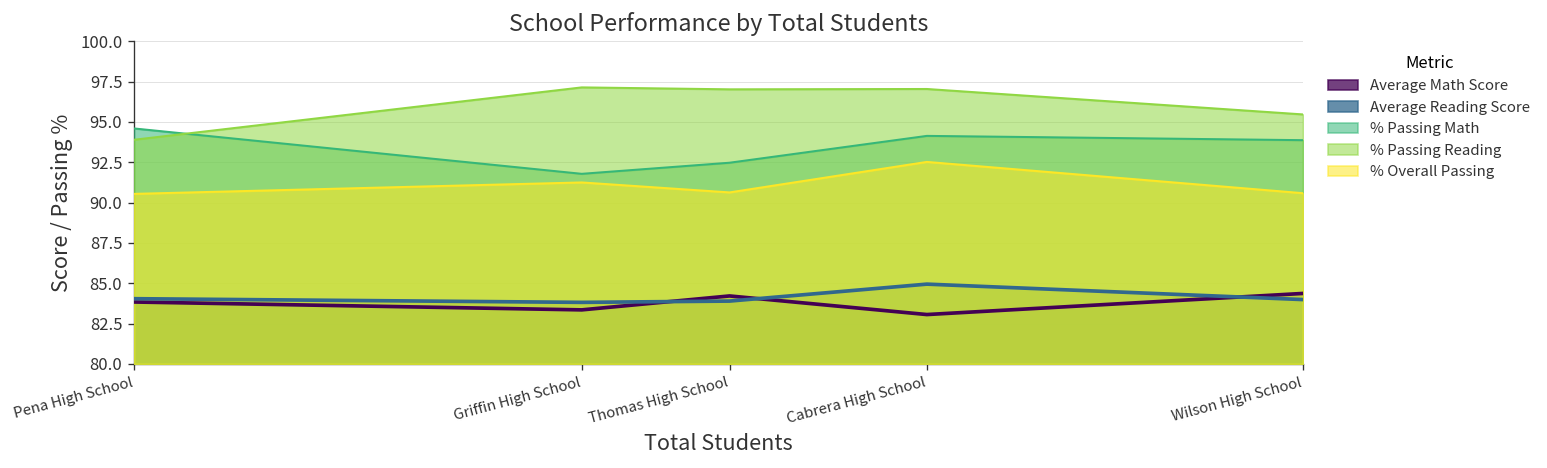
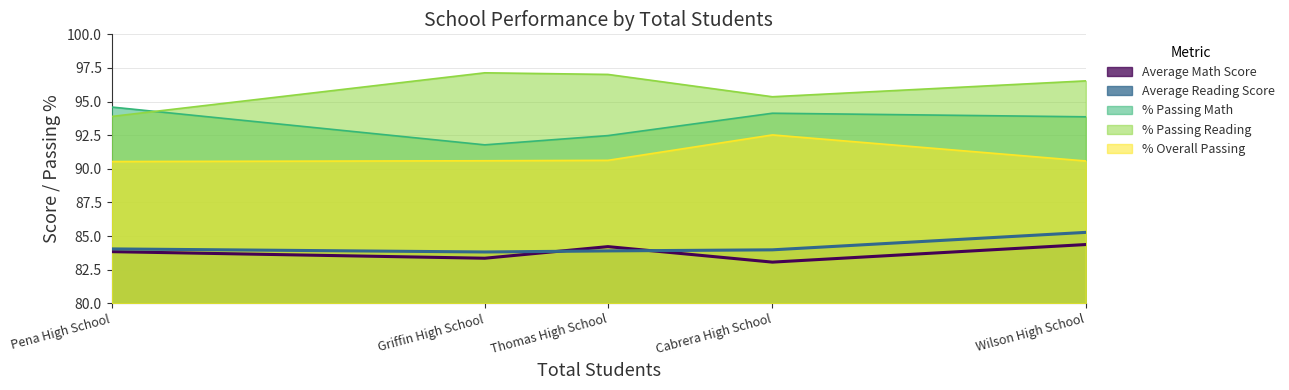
  {
    "Average Math Score": {
      "Pena High School": 83.8,
      "Griffin High School": 83.4,
      "Thomas High School": 84.2,
      "Cabrera High School": 83.1,
      "Wilson High School": 84.4
    },
    "Average Reading Score": {
      "Pena High School": 84.0,
      "Griffin High School": 83.8,
      "Thomas High School": 83.9,
-     "Cabrera High School": 84.9,
-     "Wilson High School": 84.0
+     "Cabrera High School": 84.0,
+     "Wilson High School": 85.3
    },
    "% Passing Math": {
      "Pena High School": 94.6,
      "Griffin High School": 91.8,
      "Thomas High School": 92.5,
      "Cabrera High School": 94.1,
      "Wilson High School": 93.9
    },
    "% Passing Reading": {
      "Pena High School": 93.9,
      "Griffin High School": 97.1,
      "Thomas High School": 97.0,
-     "Cabrera High School": 97.0,
-     "Wilson High School": 95.5
+     "Cabrera High School": 95.4,
+     "Wilson High School": 96.5
    },
    "% Overall Passing": {
      "Pena High School": 90.5,
-     "Griffin High School": 91.2,
+     "Griffin High School": 90.6,
      "Thomas High School": 90.6,
      "Cabrera High School": 92.5,
      "Wilson High School": 90.6
    }
  }
